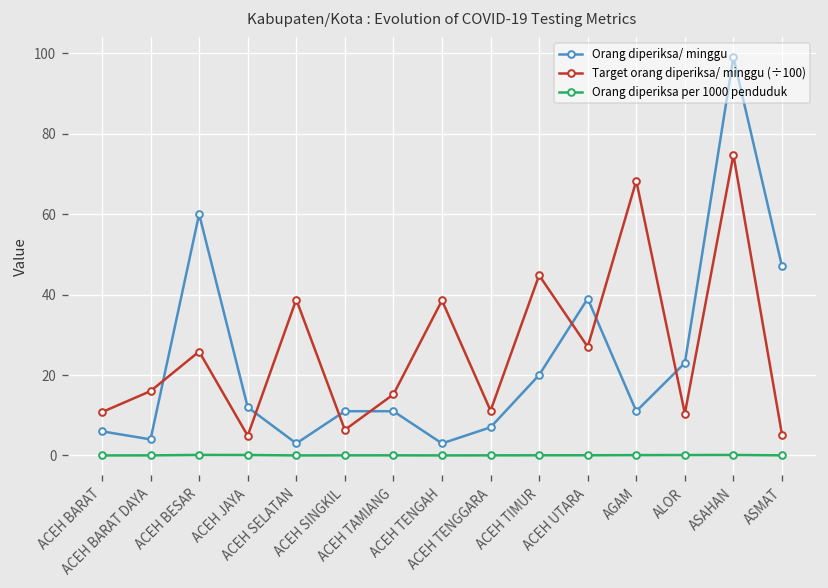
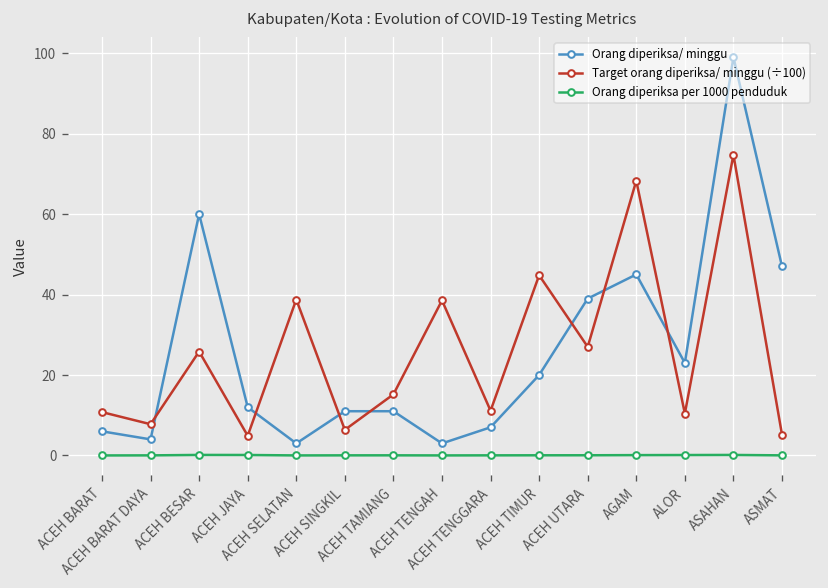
  {
    "Orang diperiksa/ minggu": {
      "ACEH BARAT": 6,
      "ACEH BARAT DAYA": 4,
      "ACEH BESAR": 60,
      "ACEH JAYA": 12,
      "ACEH SELATAN": 3,
      "ACEH SINGKIL": 11,
      "ACEH TAMIANG": 11,
      "ACEH TENGAH": 3,
      "ACEH TENGGARA": 7,
      "ACEH TIMUR": 20,
      "ACEH UTARA": 39,
-     "AGAM": 11,
+     "AGAM": 45,
      "ALOR": 23,
      "ASMAT": 47
    },
    "Target orang diperiksa/ minggu (÷100)": {
      "ACEH BARAT": 11,
-     "ACEH BARAT DAYA": 16,
+     "ACEH BARAT DAYA": 8,
      "ACEH BESAR": 26,
      "ACEH JAYA": 5,
      "ACEH SELATAN": 39,
      "ACEH SINGKIL": 6,
      "ACEH TAMIANG": 15,
      "ACEH TENGAH": 39,
      "ACEH TENGGARA": 11,
      "ACEH TIMUR": 45,
      "ACEH UTARA": 27,
      "AGAM": 68,
      "ALOR": 10,
      "ASAHAN": 75,
      "ASMAT": 5
    },
    "Orang diperiksa per 1000 penduduk": {
      "ACEH BARAT": 0,
      "ACEH BARAT DAYA": 0,
      "ACEH BESAR": 0,
      "ACEH JAYA": 0,
      "ACEH SELATAN": 0,
      "ACEH SINGKIL": 0,
      "ACEH TAMIANG": 0,
      "ACEH TENGAH": 0,
      "ACEH TENGGARA": 0,
      "ACEH TIMUR": 0,
      "ACEH UTARA": 0,
      "AGAM": 0,
      "ALOR": 0,
      "ASAHAN": 0,
      "ASMAT": 0
    }
  }
